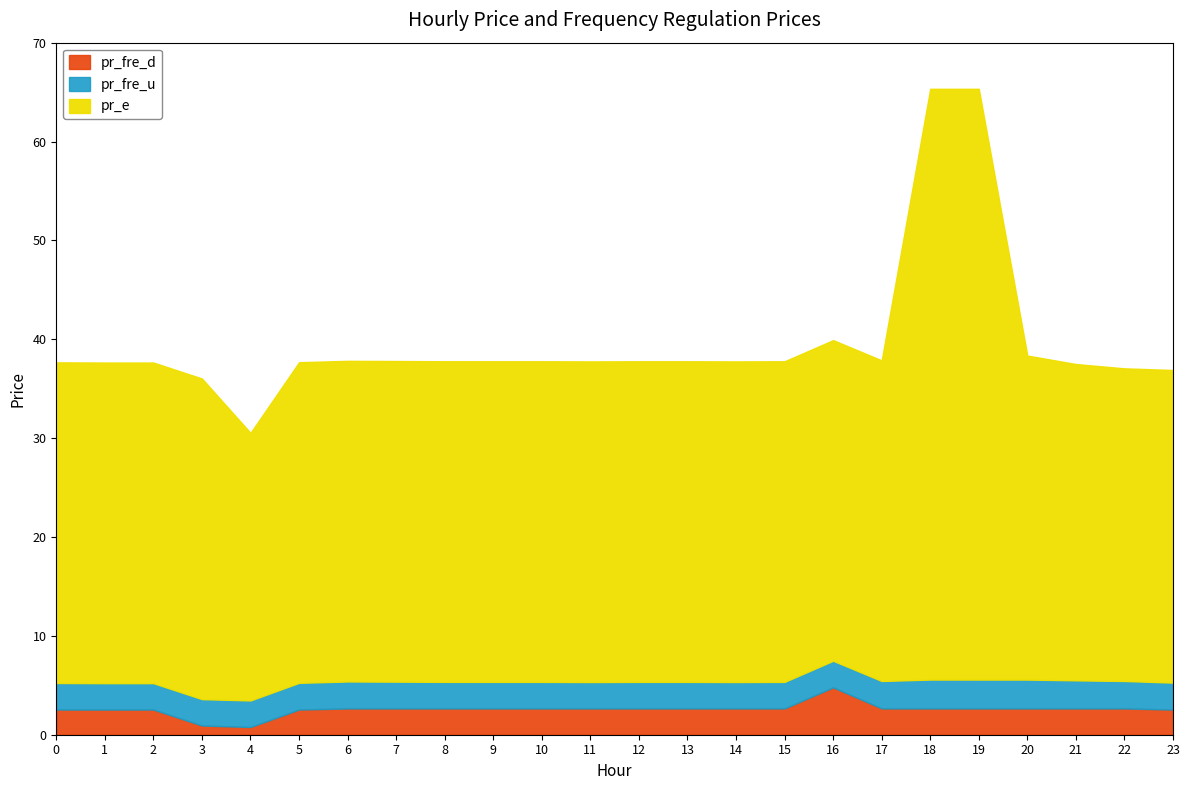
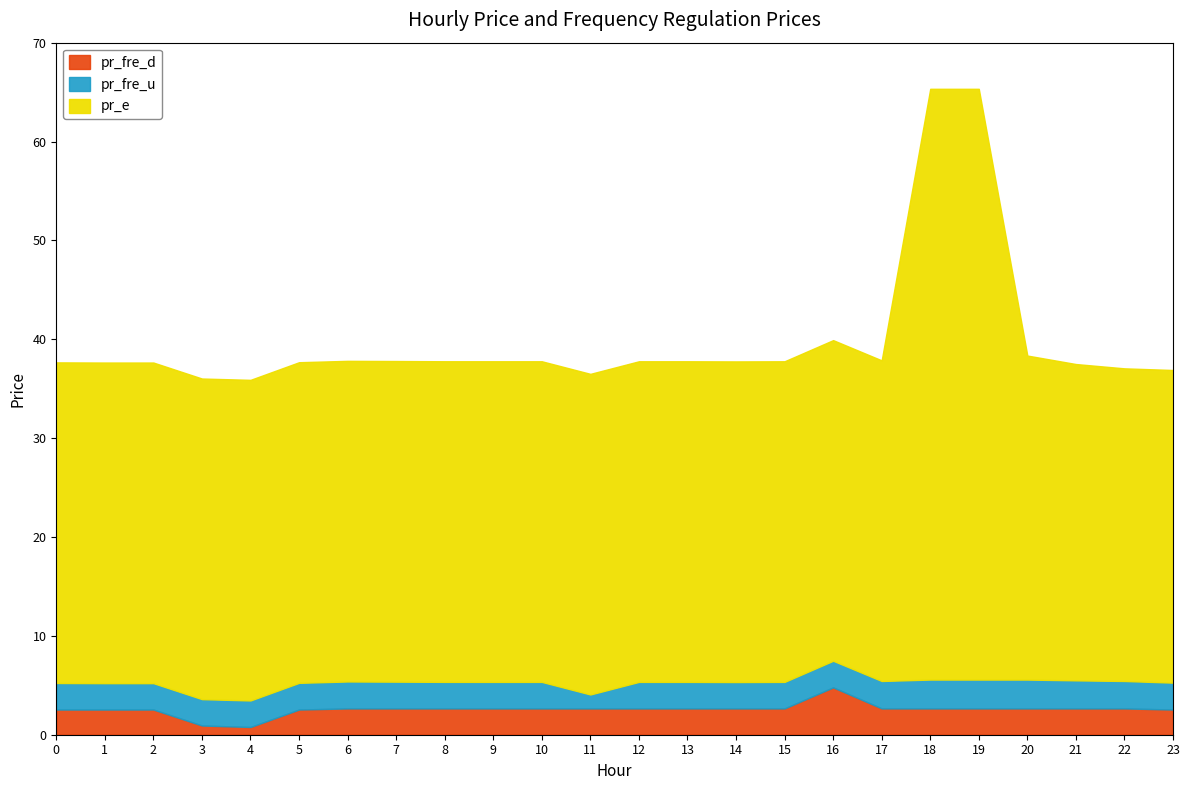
  {
    "pr_fre_d": {
      "0": 3,
      "1": 3,
      "2": 3,
      "3": 1,
      "4": 1,
      "5": 3,
      "6": 3,
      "7": 3,
      "8": 3,
      "9": 3,
      "10": 3,
      "11": 3,
      "12": 3,
      "13": 3,
      "14": 3,
      "15": 3,
      "16": 5,
      "17": 3,
      "18": 3,
      "19": 3,
      "20": 3,
      "21": 3,
      "22": 3,
      "23": 3
    },
    "pr_fre_u": {
      "0": 3,
      "1": 3,
      "2": 3,
      "3": 3,
      "4": 3,
      "5": 3,
      "6": 3,
      "7": 3,
      "8": 3,
      "9": 3,
      "10": 3,
-     "11": 3,
+     "11": 1,
      "12": 3,
      "13": 3,
      "14": 3,
      "15": 3,
      "16": 3,
      "17": 3,
      "18": 3,
      "19": 3,
      "20": 3,
      "21": 3,
      "22": 3,
      "23": 3
    },
    "pr_e": {
      "0": 32,
      "1": 32,
      "2": 32,
      "3": 32,
-     "4": 27,
+     "4": 32,
      "5": 32,
      "6": 32,
      "7": 32,
      "8": 32,
      "9": 32,
      "10": 32,
      "11": 32,
      "12": 32,
      "13": 32,
      "14": 32,
      "15": 32,
      "16": 32,
      "17": 32,
      "18": 60,
      "19": 60,
      "20": 33,
      "21": 32,
      "22": 32,
      "23": 32
    }
  }
